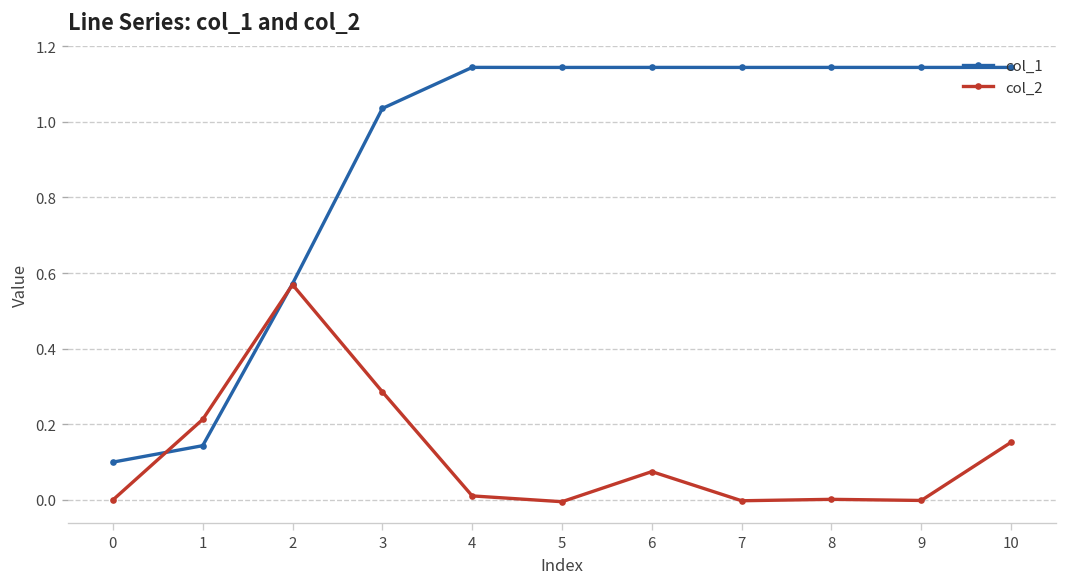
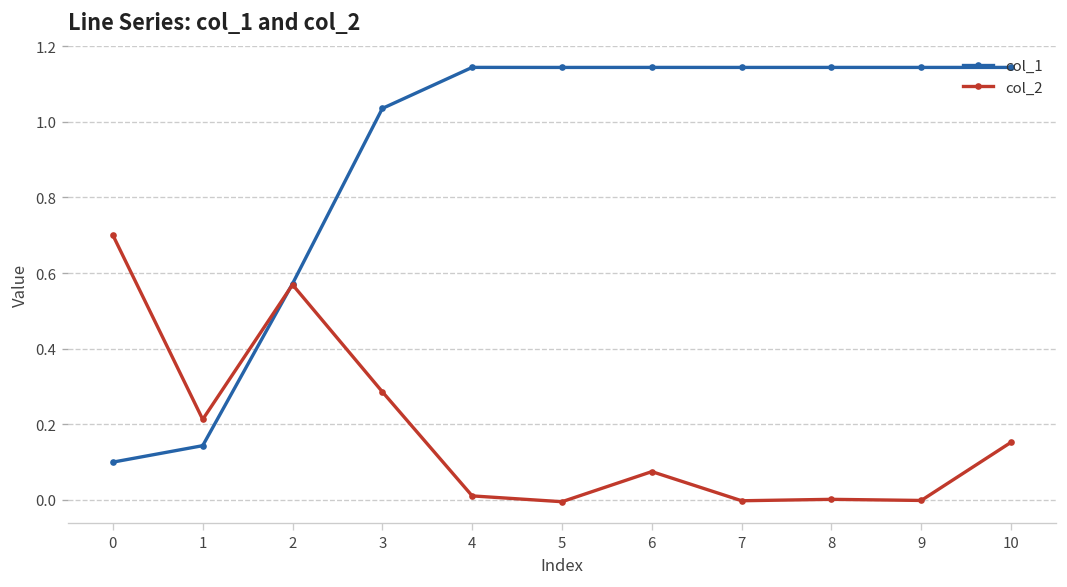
  {
    "col_1": {
      "0": 0.1,
      "1": 0.14,
      "3": 1.04,
      "4": 1.14,
      "5": 1.14,
      "6": 1.14,
      "7": 1.14,
      "8": 1.14,
      "9": 1.14,
      "10": 1.14
    },
    "col_2": {
-     "0": 0.0,
+     "0": 0.7,
      "1": 0.21,
      "3": 0.29,
      "4": 0.01,
      "5": 0.0,
      "6": 0.07,
      "7": 0.0,
      "8": 0.0,
      "9": 0.0,
      "10": 0.15
    }
  }
